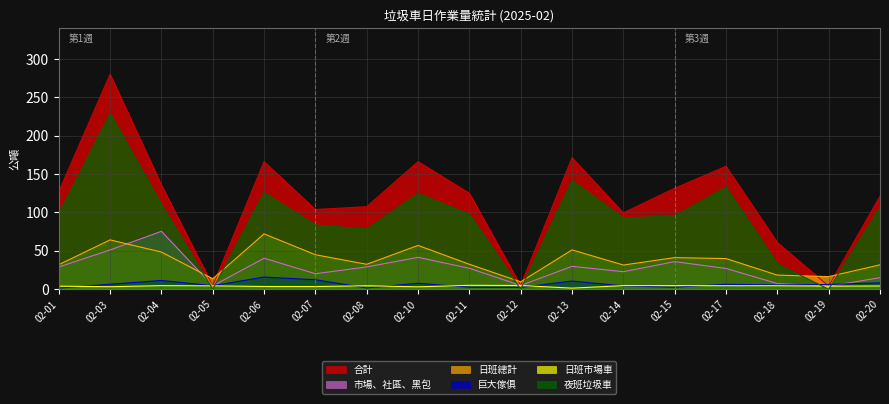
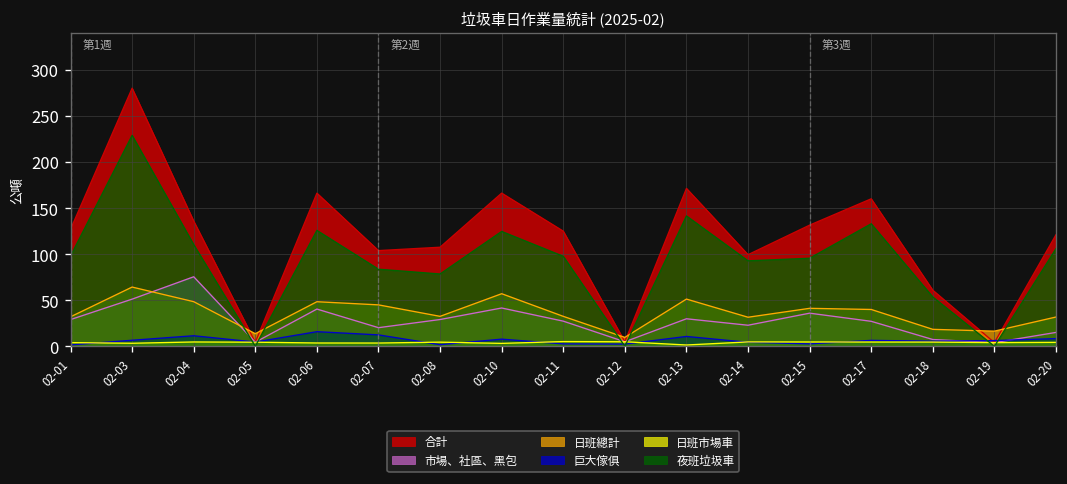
  {
    "合計": {
      "02-01": 130,
      "02-03": 280,
      "02-04": 140,
      "02-06": 170,
      "02-07": 100,
      "02-08": 110,
      "02-10": 170,
      "02-11": 120,
      "02-13": 170,
      "02-14": 100,
      "02-15": 130,
      "02-17": 160,
      "02-18": 60,
      "02-20": 120
    },
    "市場、社區、黑包": {
      "02-03": 50,
      "02-04": 80,
      "02-06": 40,
      "02-07": 20,
      "02-08": 30,
      "02-10": 40,
      "02-11": 30,
      "02-13": 30,
      "02-14": 20,
      "02-15": 40,
      "02-17": 30,
      "02-20": 20
    },
    "日班總計": {
      "02-03": 60,
      "02-04": 50,
      "02-05": 10,
-     "02-06": 70,
+     "02-06": 50,
      "02-07": 40,
      "02-08": 30,
      "02-10": 60,
      "02-11": 30,
      "02-12": 10,
      "02-13": 50,
      "02-14": 30,
      "02-15": 40,
      "02-17": 40,
      "02-18": 20,
      "02-19": 20,
      "02-20": 30
    },
    "巨大傢俱": {
      "02-04": 10,
      "02-06": 20,
      "02-07": 10,
      "02-10": 10,
      "02-13": 10,
      "02-20": 10
    },
    "日班市場車": {
      "02-04": 0,
      "02-06": 0,
      "02-07": 0,
      "02-10": 0,
      "02-13": 0,
      "02-20": 0
    },
    "夜班垃圾車": {
      "02-01": 100,
      "02-03": 230,
      "02-04": 110,
      "02-05": 0,
      "02-06": 130,
      "02-07": 80,
      "02-08": 80,
      "02-10": 120,
      "02-11": 100,
      "02-13": 140,
      "02-14": 90,
      "02-15": 100,
      "02-17": 130,
-     "02-18": 30,
+     "02-18": 50,
      "02-19": 0,
      "02-20": 110
    }
  }
